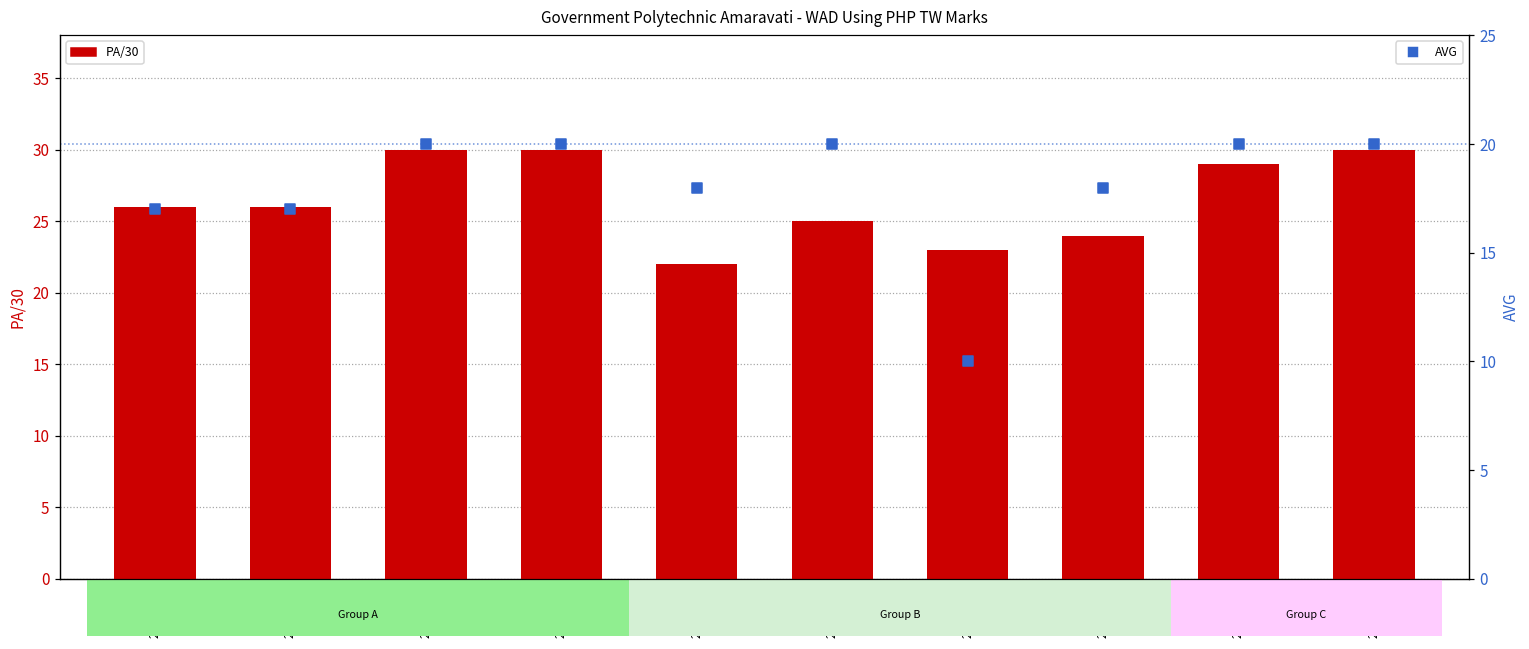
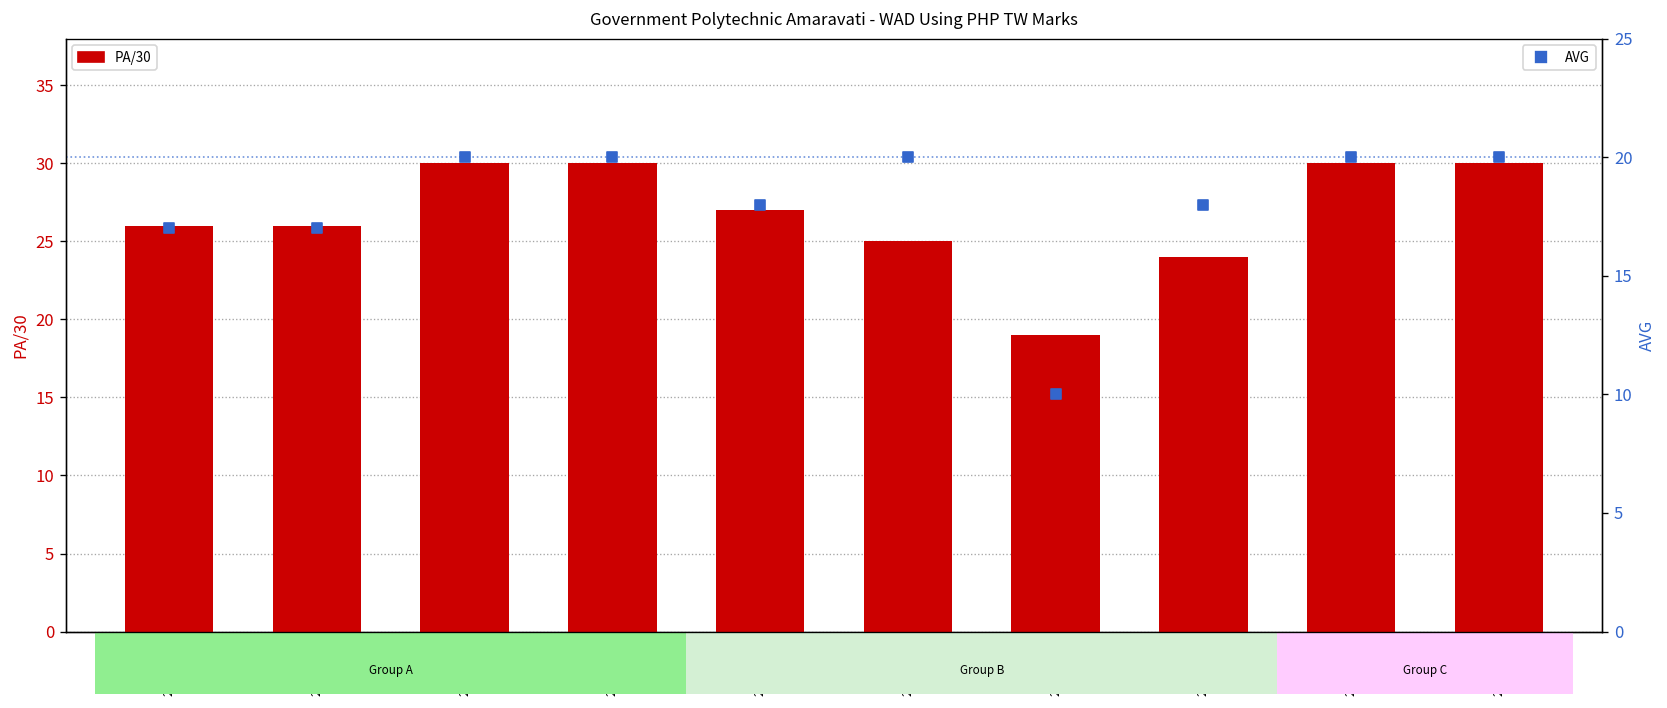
  {
    "PA/30": {
      "20CM001": 26,
      "20CM002": 26,
      "20CM003": 30,
      "20CM004": 30,
-     "20CM005": 22,
+     "20CM005": 27,
      "20CM007": 25,
-     "20CM008": 23,
+     "20CM008": 19,
      "20CM009": 24,
-     "20CM010": 29,
+     "20CM010": 30,
      "20CM011": 30
    }
  }
